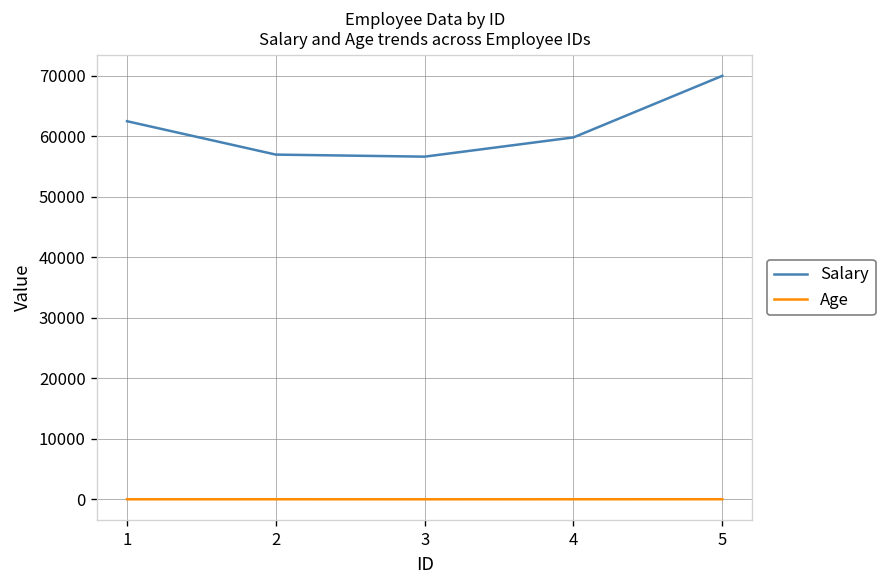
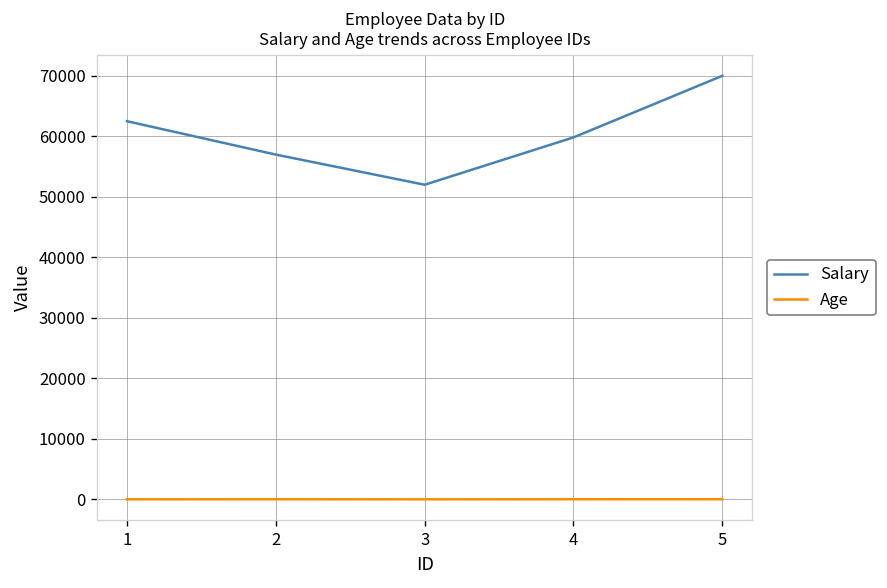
  {
    "Salary": {
      "1": 62000,
      "2": 57000,
-     "3": 57000,
+     "3": 52000,
      "4": 60000,
      "5": 70000
    },
    "Age": {
      "1": 0,
      "2": 0,
      "3": 0,
      "4": 0,
      "5": 0
    }
  }
